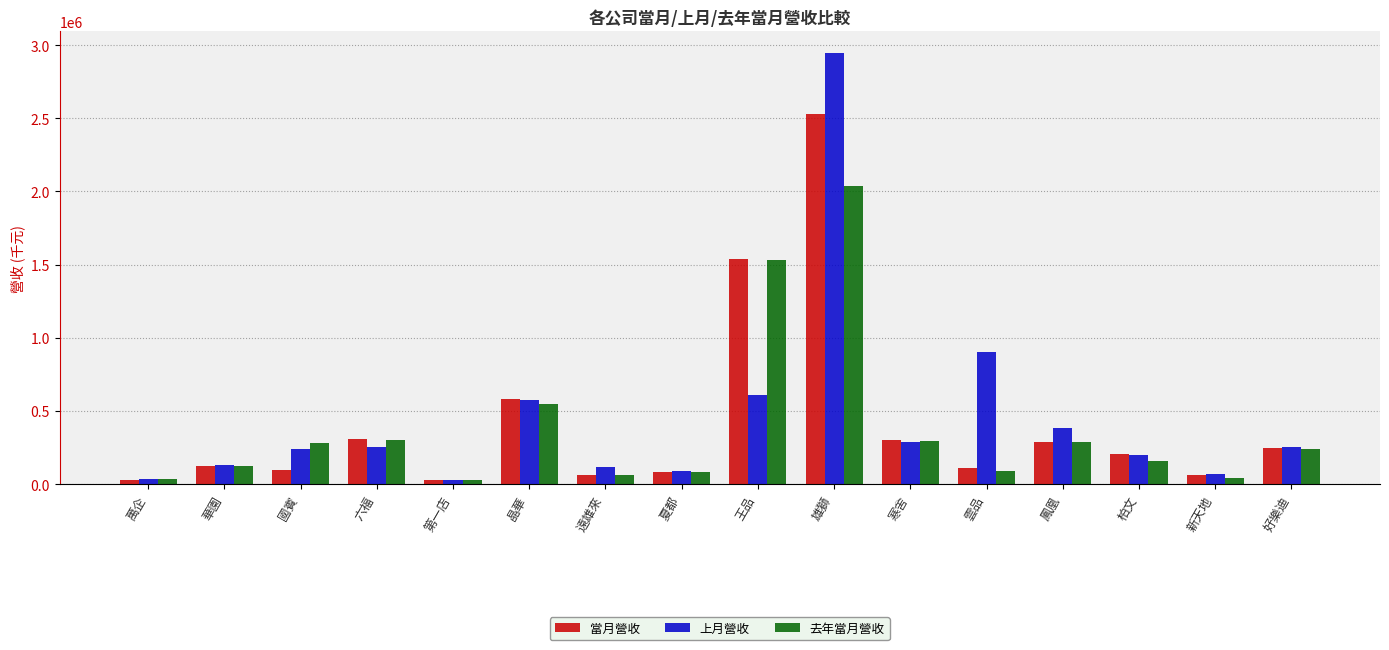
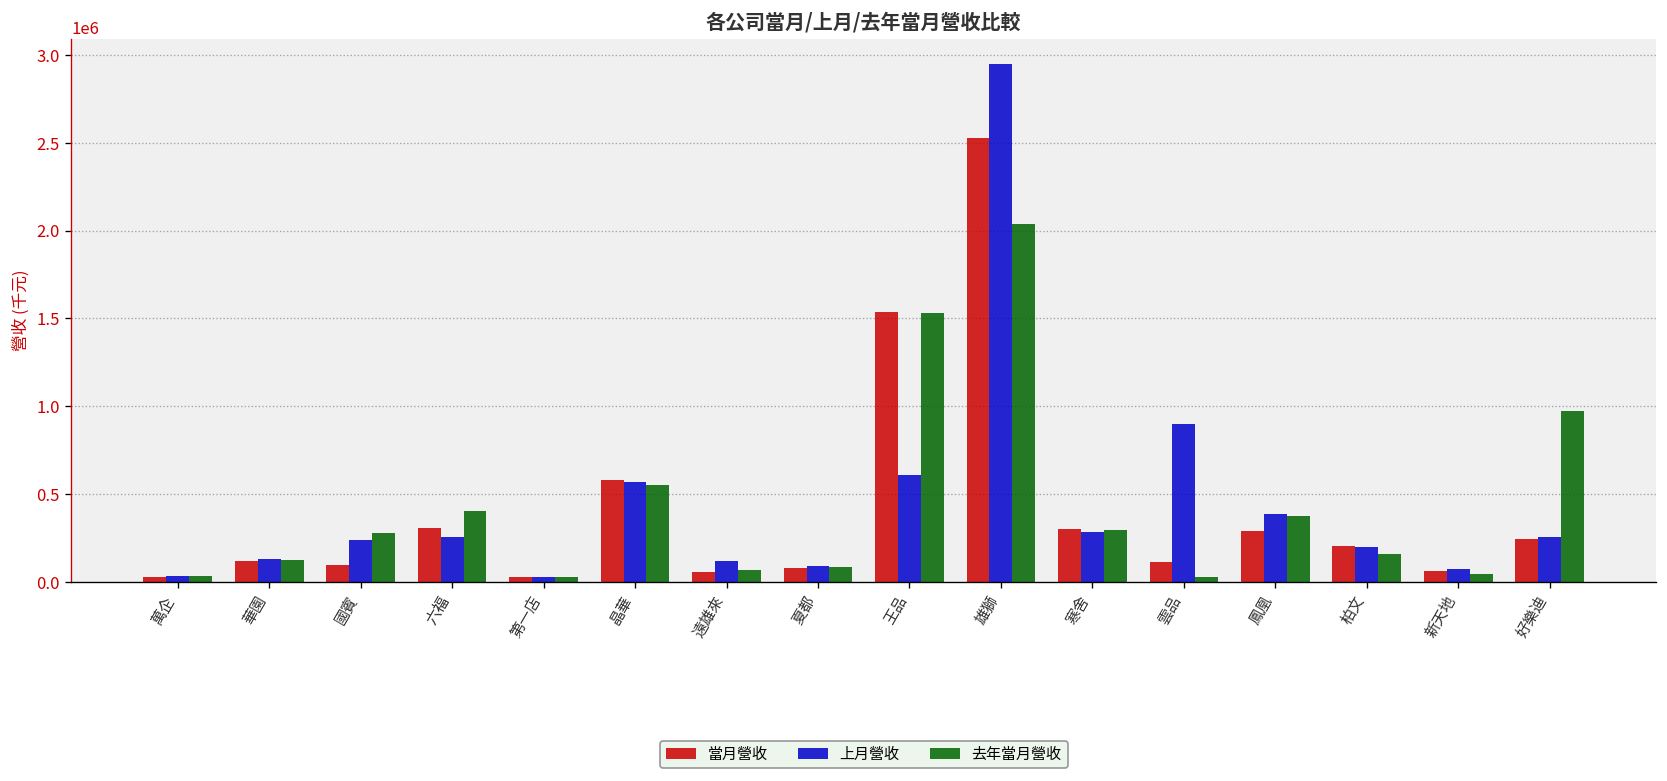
  {
    "當月營收": {
      "萬企": 30000,
      "華園": 120000,
      "國賓": 90000,
      "六福": 310000,
      "第一店": 30000,
      "晶華": 580000,
      "遠雄來": 60000,
      "夏都": 80000,
      "王品": 1540000,
      "雄獅": 2530000,
      "寒舍": 300000,
      "雲品": 110000,
      "鳳凰": 290000,
      "柏文": 200000,
      "新天地": 60000,
      "好樂迪": 240000
    },
    "上月營收": {
      "萬企": 30000,
      "華園": 130000,
      "國賓": 240000,
      "六福": 250000,
      "第一店": 30000,
      "晶華": 570000,
      "遠雄來": 120000,
      "夏都": 90000,
      "王品": 610000,
      "雄獅": 2950000,
      "寒舍": 290000,
      "雲品": 900000,
      "鳳凰": 390000,
      "柏文": 200000,
      "新天地": 70000,
      "好樂迪": 250000
    },
    "去年當月營收": {
      "萬企": 30000,
      "華園": 120000,
      "國賓": 280000,
-     "六福": 300000,
+     "六福": 410000,
      "第一店": 30000,
      "晶華": 550000,
      "遠雄來": 60000,
      "夏都": 80000,
      "王品": 1530000,
      "雄獅": 2040000,
      "寒舍": 300000,
-     "雲品": 90000,
-     "鳳凰": 290000,
+     "雲品": 30000,
+     "鳳凰": 380000,
      "柏文": 160000,
      "新天地": 40000,
-     "好樂迪": 240000
+     "好樂迪": 980000
    }
  }
